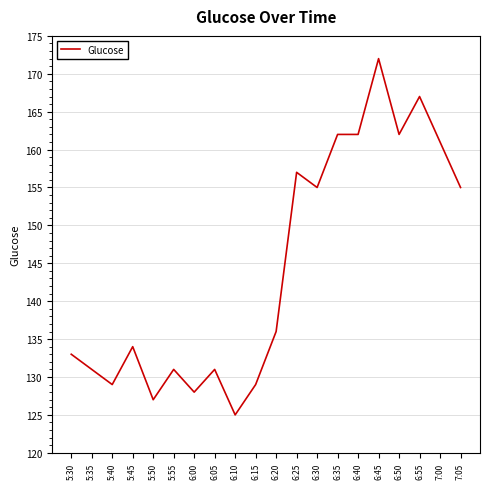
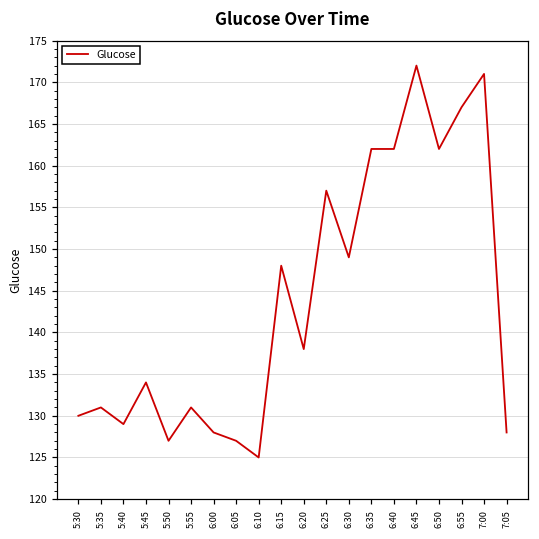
  {
-   "5:30": 133,
+   "5:30": 130,
    "5:35": 131,
    "5:40": 129,
    "5:45": 134,
    "5:50": 127,
    "5:55": 131,
    "6:00": 128,
-   "6:05": 131,
+   "6:05": 127,
    "6:10": 125,
-   "6:15": 129,
-   "6:20": 136,
+   "6:15": 148,
+   "6:20": 138,
    "6:25": 157,
-   "6:30": 155,
+   "6:30": 149,
    "6:35": 162,
    "6:40": 162,
    "6:45": 172,
    "6:50": 162,
    "6:55": 167,
-   "7:00": 161,
-   "7:05": 155
+   "7:00": 171,
+   "7:05": 128
  }
